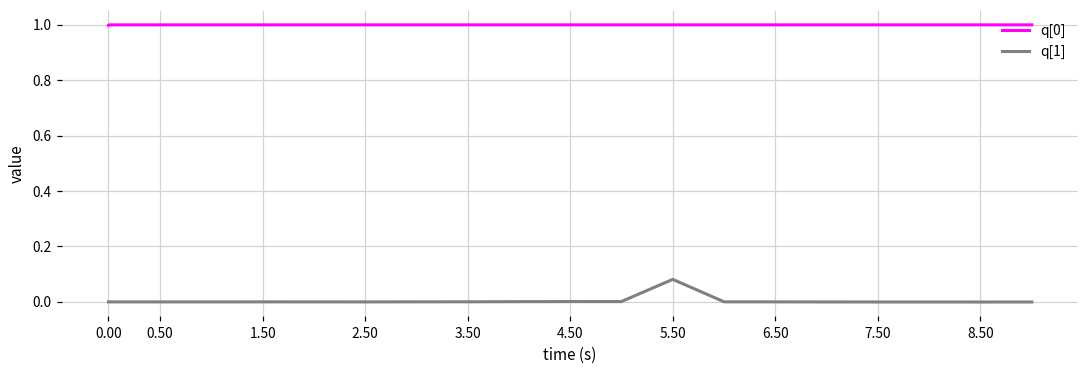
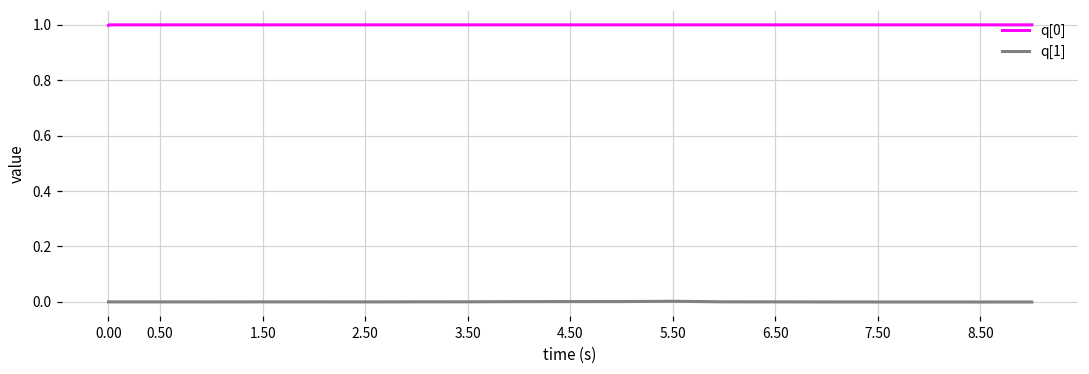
  {
    "q[0]": {
      "0.00": 1.00,
      "0.50": 1.00,
      "1.50": 1.00,
      "2.50": 1.00,
      "3.50": 1.00,
      "4.50": 1.00,
      "5.50": 1.00,
      "6.50": 1.00,
      "7.50": 1.00,
      "8.50": 1.00
    },
    "q[1]": {
      "0.00": 0.00,
      "0.50": 0.00,
      "1.50": 0.00,
      "2.50": 0.00,
      "3.50": 0.00,
      "4.50": 0.00,
-     "5.50": 0.08,
+     "5.50": 0.00,
      "6.50": 0.00,
      "7.50": 0.00,
      "8.50": 0.00
    }
  }
